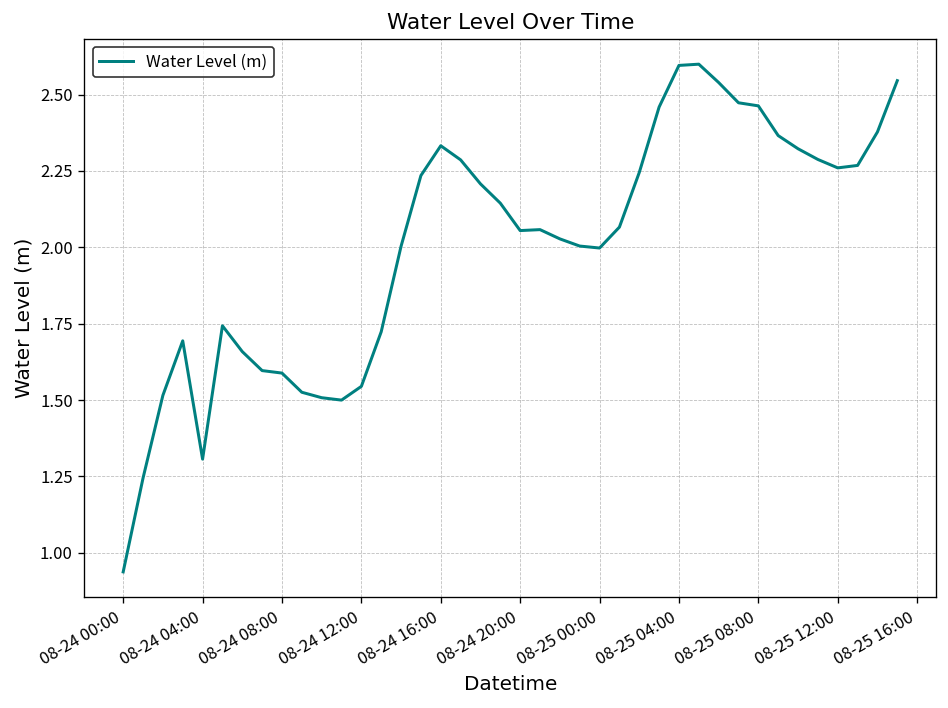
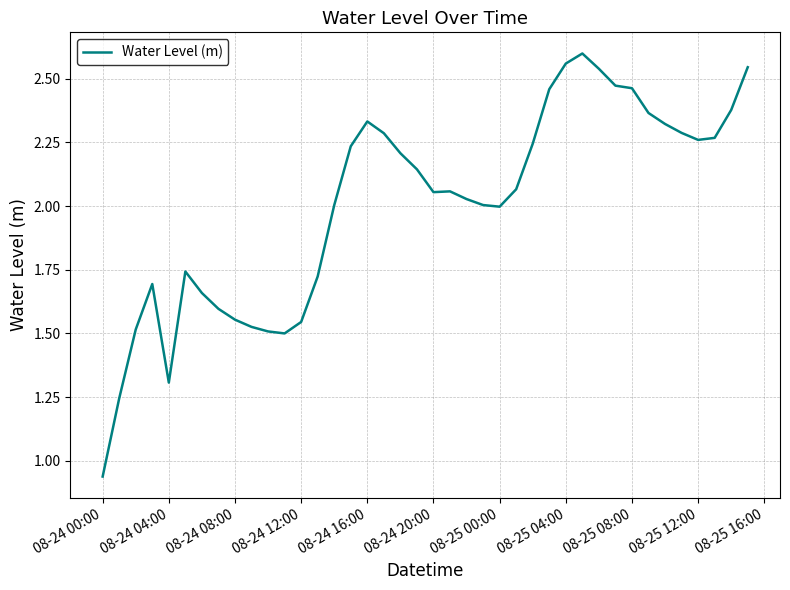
  {
    "08-24 00:00": 0.94,
    "08-24 04:00": 1.31,
-   "08-24 08:00": 1.59,
+   "08-24 08:00": 1.55,
    "08-24 12:00": 1.54,
    "08-24 16:00": 2.33,
    "08-24 20:00": 2.05,
    "08-25 00:00": 2.00,
-   "08-25 04:00": 2.60,
+   "08-25 04:00": 2.56,
    "08-25 08:00": 2.46,
    "08-25 12:00": 2.26
  }
